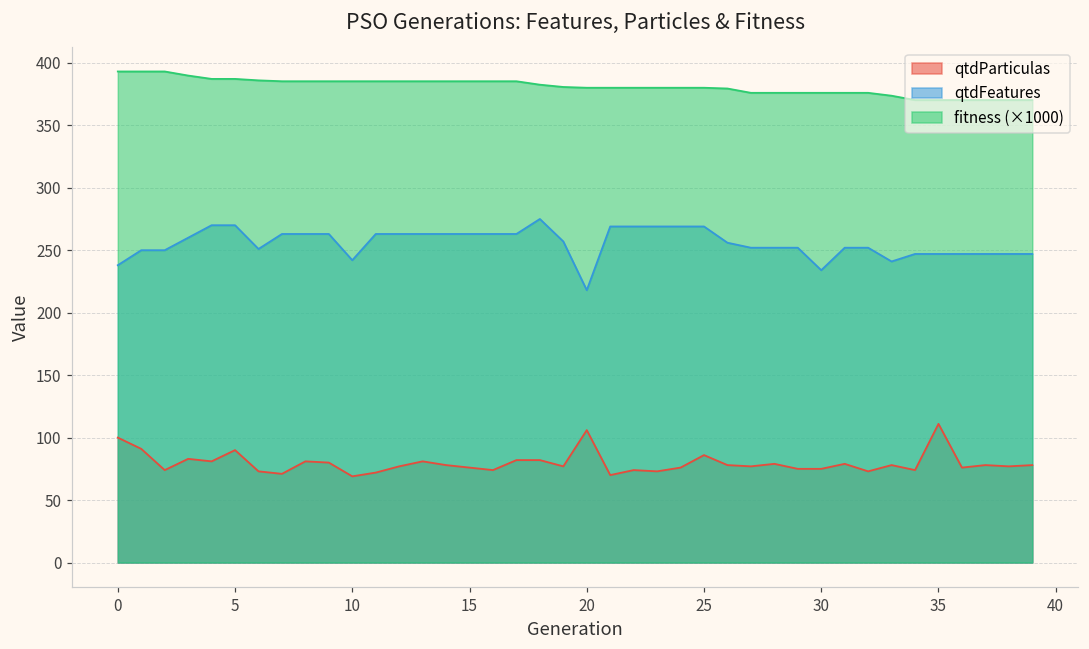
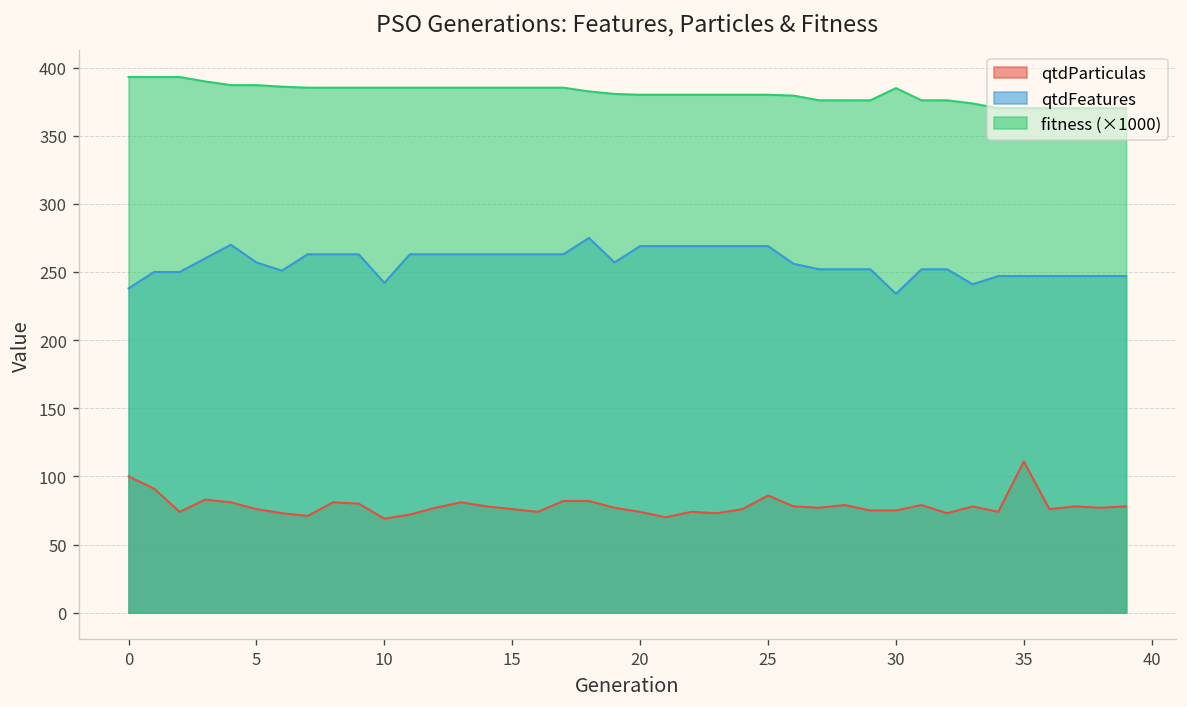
  {
    "qtdParticulas": {
      "0": 100,
-     "5": 90,
+     "5": 76,
      "10": 69,
      "15": 76,
-     "20": 106,
+     "20": 74,
      "25": 86,
      "30": 75,
      "35": 111
    },
    "qtdFeatures": {
      "0": 238,
-     "5": 270,
+     "5": 257,
      "10": 242,
      "15": 263,
-     "20": 218,
+     "20": 269,
      "25": 269,
      "30": 234,
      "35": 247
    },
    "fitness (×1000)": {
      "0": 393,
      "5": 387,
      "10": 385,
      "15": 385,
      "20": 380,
      "25": 380,
-     "30": 376
+     "30": 385
    }
  }
